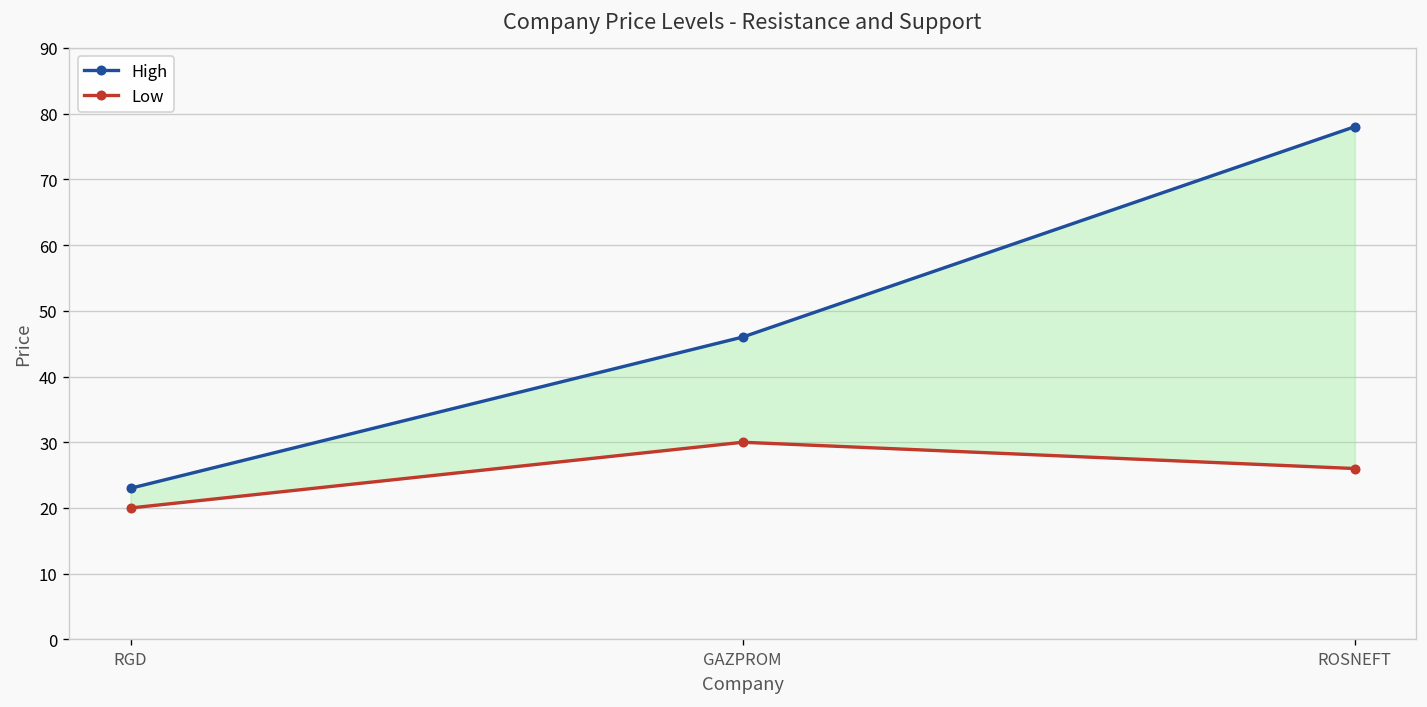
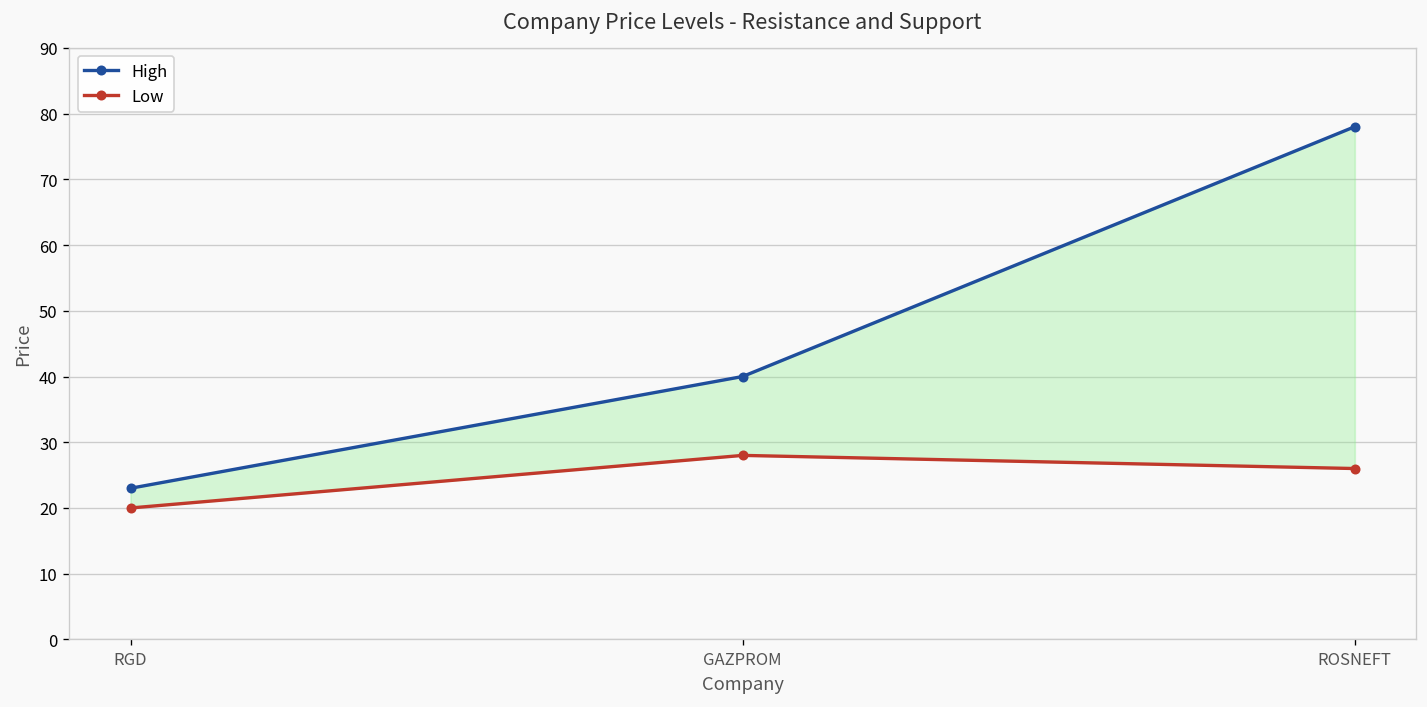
  {
    "High": {
      "RGD": 23,
-     "GAZPROM": 46,
+     "GAZPROM": 40,
      "ROSNEFT": 78
    },
    "Low": {
      "RGD": 20,
-     "GAZPROM": 30,
+     "GAZPROM": 28,
      "ROSNEFT": 26
    }
  }
